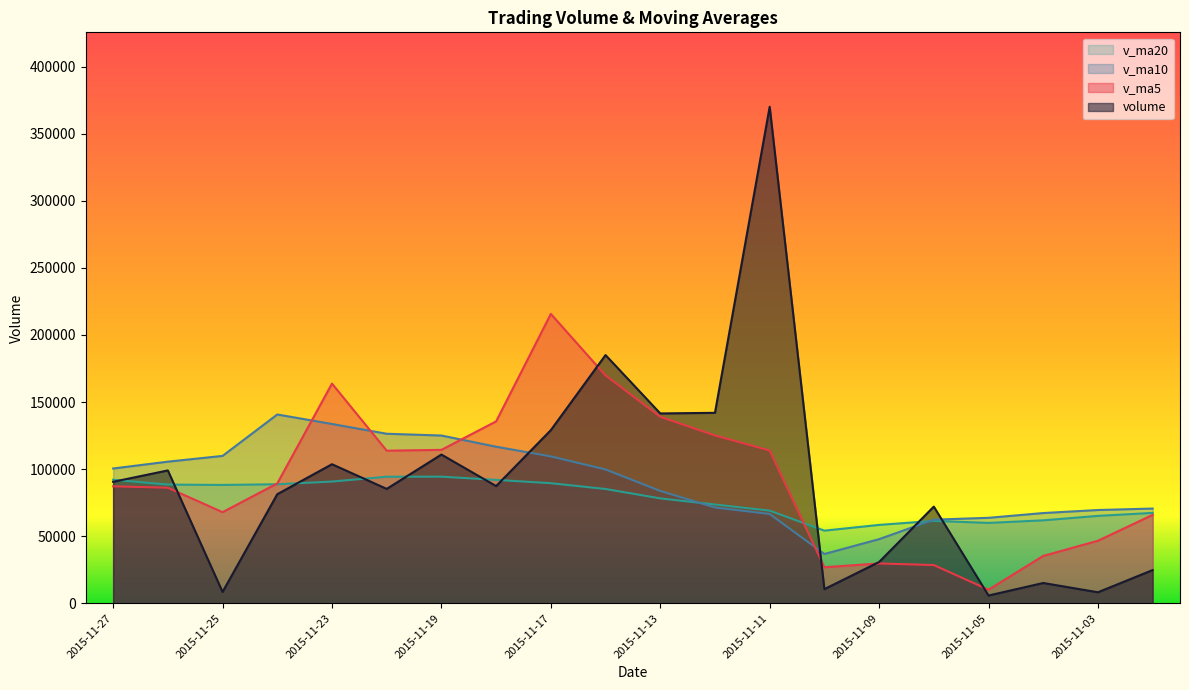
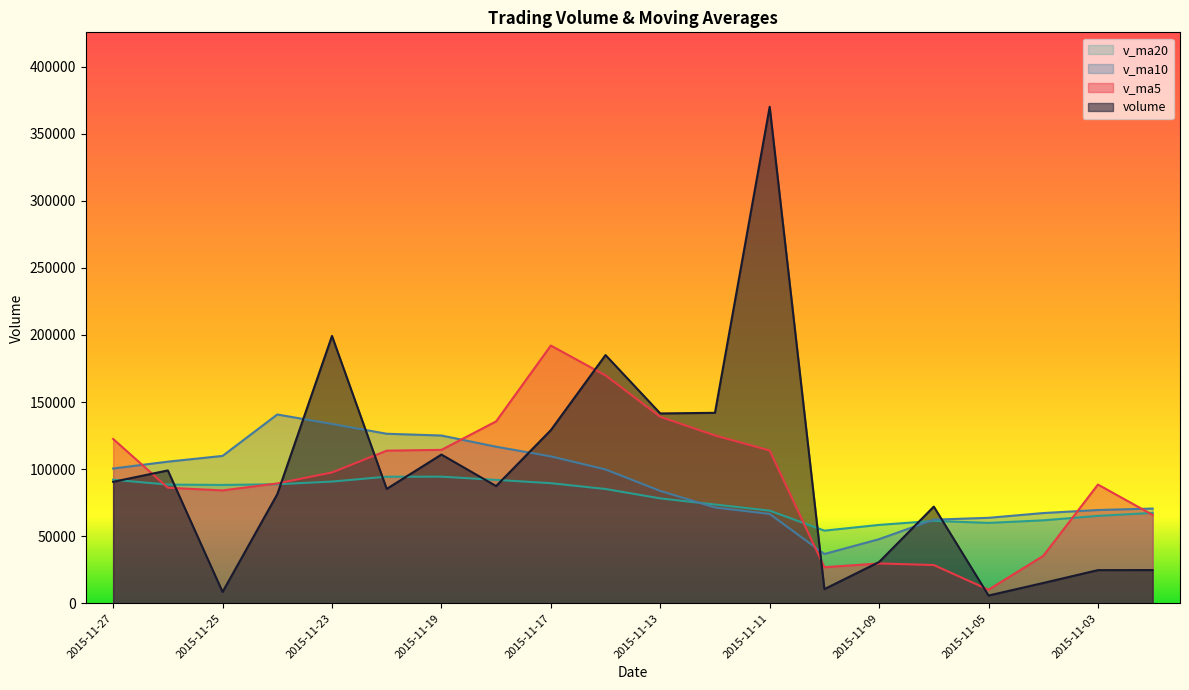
  {
    "v_ma5": {
-     "2015-11-27": 87000,
-     "2015-11-25": 68000,
-     "2015-11-23": 164000,
+     "2015-11-27": 123000,
+     "2015-11-25": 84000,
+     "2015-11-23": 97000,
      "2015-11-19": 114000,
-     "2015-11-17": 216000,
+     "2015-11-17": 192000,
      "2015-11-13": 139000,
      "2015-11-11": 114000,
      "2015-11-05": 10000,
-     "2015-11-03": 47000
+     "2015-11-03": 89000
    },
    "volume": {
      "2015-11-25": 9000,
-     "2015-11-23": 104000,
+     "2015-11-23": 199000,
      "2015-11-19": 111000,
      "2015-11-17": 129000,
      "2015-11-13": 142000,
      "2015-11-11": 370000,
      "2015-11-05": 6000,
-     "2015-11-03": 8000
+     "2015-11-03": 25000
    }
  }
